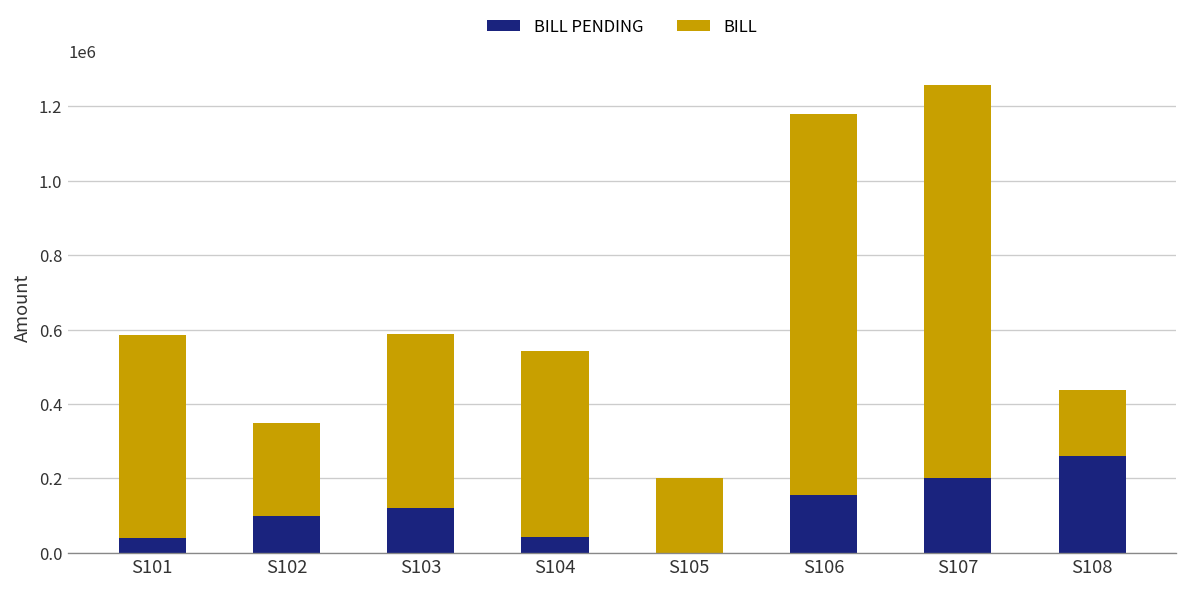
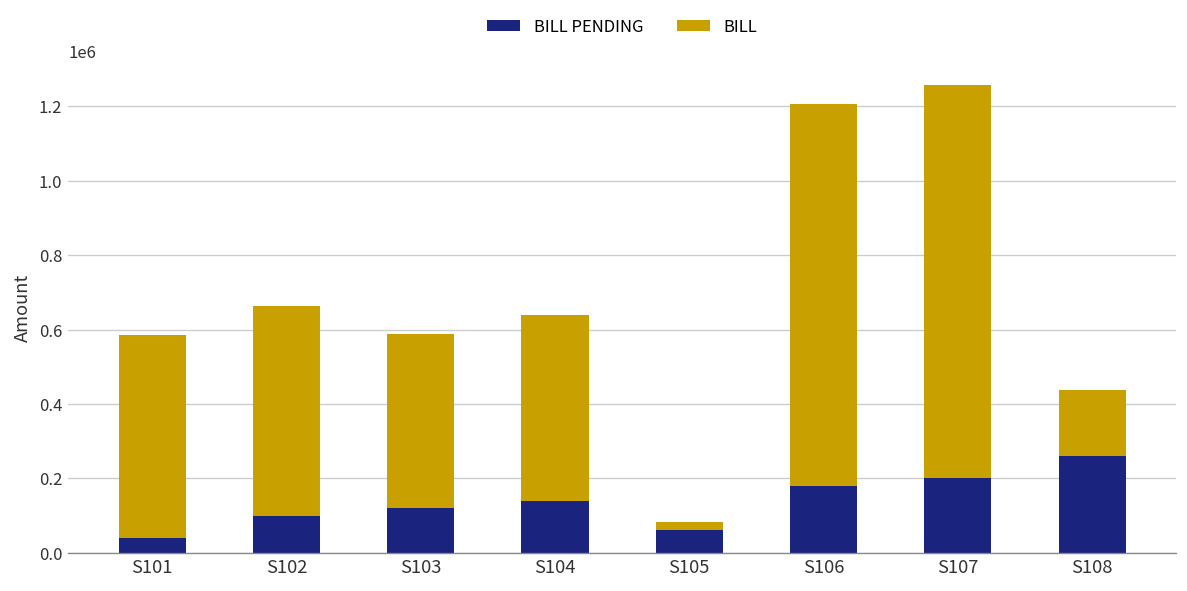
  {
    "BILL PENDING": {
      "S101": 40000,
      "S102": 100000,
      "S103": 120000,
-     "S104": 40000,
-     "S105": 0,
-     "S106": 150000,
+     "S104": 140000,
+     "S105": 60000,
+     "S106": 180000,
      "S107": 200000,
      "S108": 260000
    },
    "BILL": {
      "S101": 550000,
-     "S102": 250000,
+     "S102": 560000,
      "S103": 470000,
      "S104": 500000,
-     "S105": 200000,
+     "S105": 20000,
      "S106": 1030000,
      "S107": 1060000,
      "S108": 180000
    }
  }
